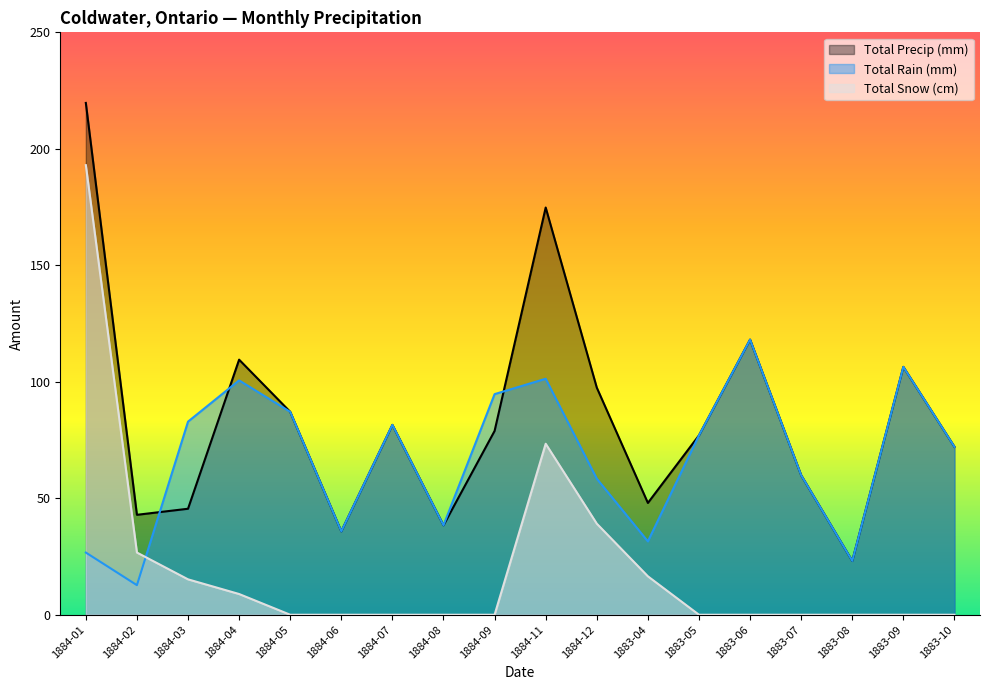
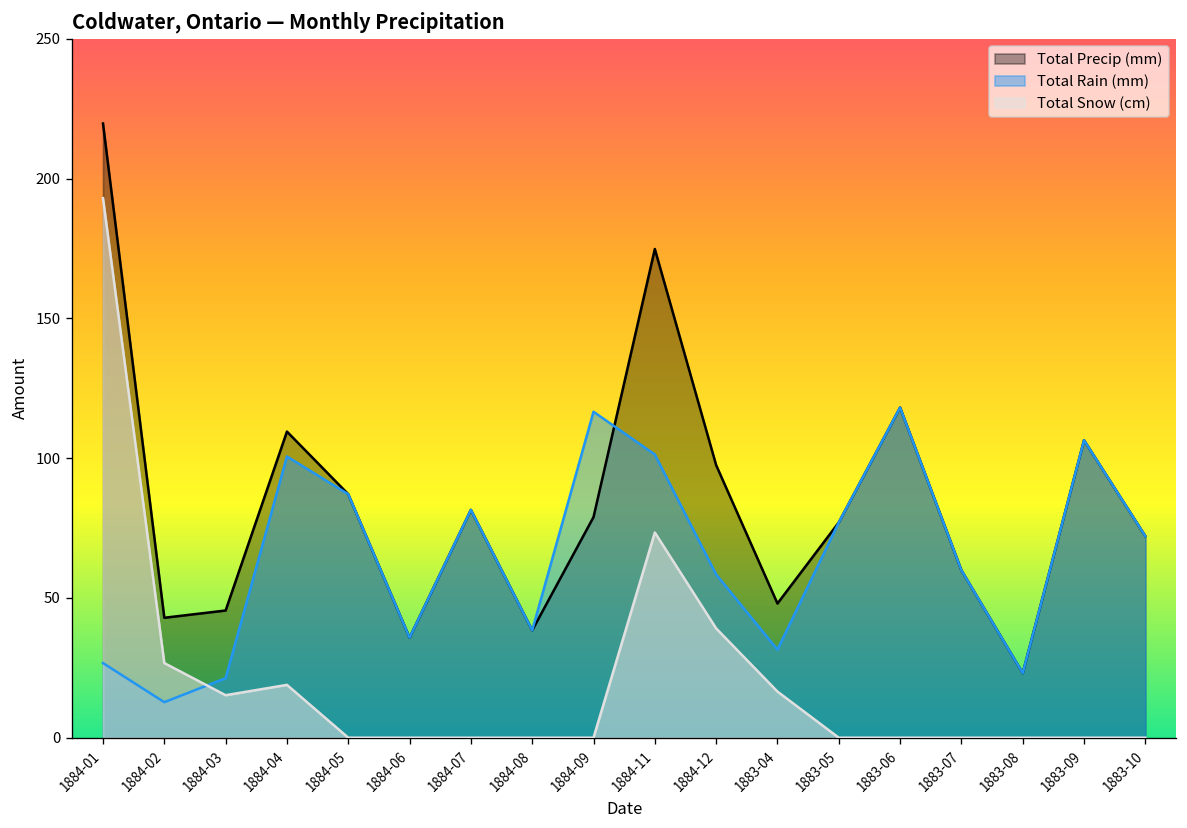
  {
    "Total Precip (mm)": {
      "1884-01": 220,
      "1884-02": 43,
      "1884-03": 46,
      "1884-04": 110,
      "1884-09": 79,
      "1884-11": 175,
      "1884-12": 98,
      "1883-04": 48
    },
    "Total Rain (mm)": {
      "1884-01": 27,
      "1884-02": 13,
-     "1884-03": 83,
+     "1884-03": 21,
      "1884-04": 101,
-     "1884-09": 95,
+     "1884-09": 117,
      "1884-11": 101,
      "1884-12": 58,
      "1883-04": 32
    },
    "Total Snow (cm)": {
      "1884-01": 193,
      "1884-02": 27,
      "1884-03": 15,
-     "1884-04": 9,
+     "1884-04": 19,
      "1884-05": 0,
      "1884-06": 0,
      "1884-07": 0,
      "1884-08": 0,
      "1884-09": 0,
      "1884-11": 73,
      "1884-12": 39,
      "1883-04": 17,
      "1883-05": 0,
      "1883-06": 0,
      "1883-07": 0,
      "1883-08": 0,
      "1883-09": 0,
      "1883-10": 0
    }
  }
